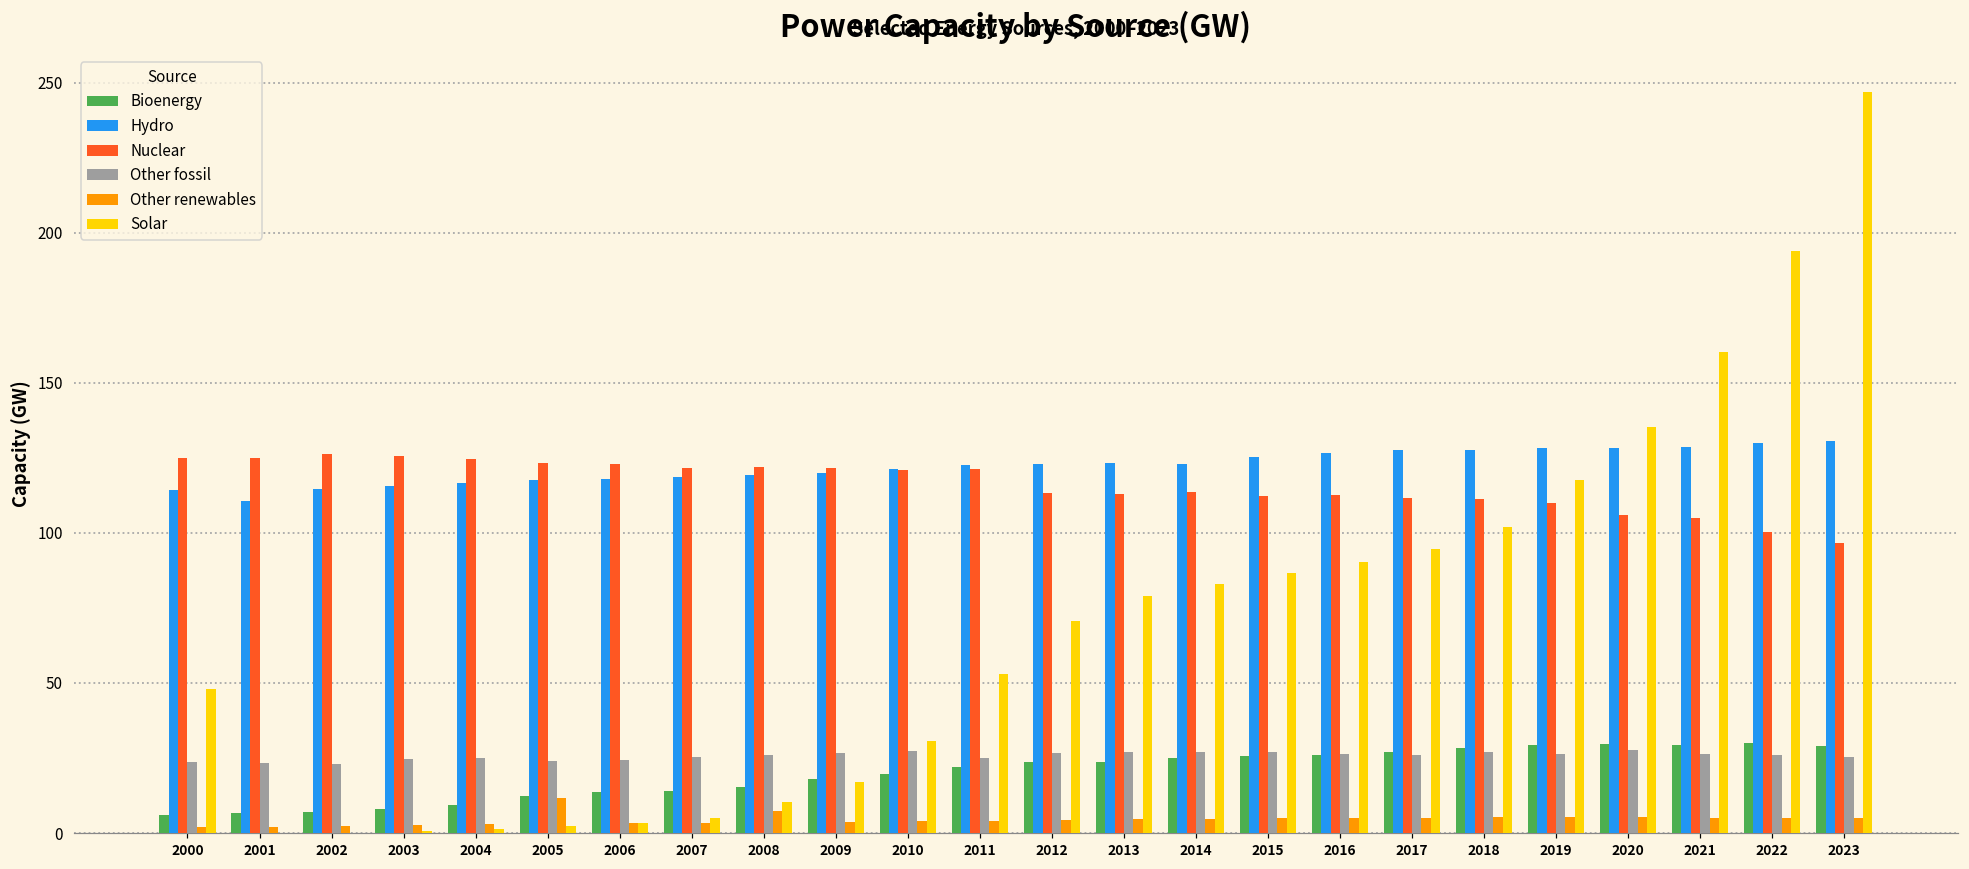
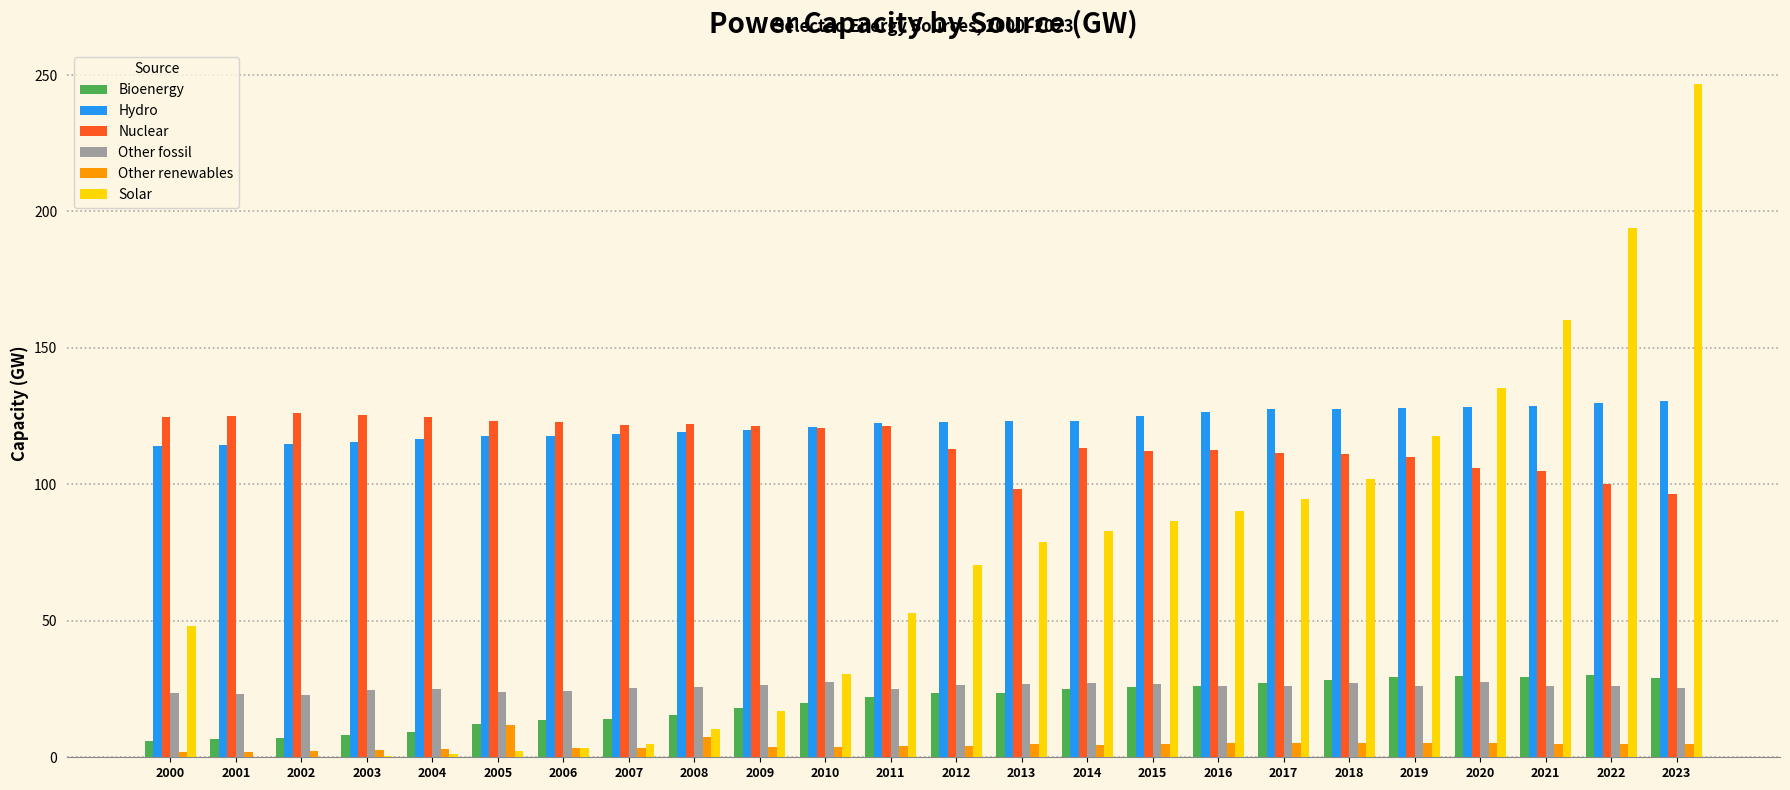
  {
    "Bioenergy": {
      "2000": 6,
      "2001": 7,
      "2002": 7,
      "2003": 8,
      "2004": 9,
      "2005": 12,
      "2006": 14,
      "2007": 14,
      "2008": 15,
      "2009": 18,
      "2010": 20,
      "2011": 22,
      "2012": 24,
      "2013": 24,
      "2014": 25,
      "2015": 26,
      "2016": 26,
      "2017": 27,
      "2018": 28,
      "2019": 29,
      "2020": 30,
      "2021": 29,
      "2022": 30,
      "2023": 29
    },
    "Hydro": {
      "2000": 114,
-     "2001": 111,
+     "2001": 114,
      "2002": 115,
      "2003": 115,
      "2004": 117,
      "2005": 118,
      "2006": 118,
      "2007": 119,
      "2008": 119,
      "2009": 120,
      "2010": 121,
      "2011": 122,
      "2012": 123,
      "2013": 123,
      "2014": 123,
      "2015": 125,
      "2016": 127,
      "2017": 128,
      "2018": 128,
      "2019": 128,
      "2020": 128,
      "2021": 129,
      "2022": 130,
      "2023": 131
    },
    "Nuclear": {
      "2000": 125,
      "2001": 125,
      "2002": 126,
      "2003": 125,
      "2004": 125,
      "2005": 123,
      "2006": 123,
      "2007": 122,
      "2008": 122,
      "2009": 122,
      "2010": 121,
      "2011": 121,
      "2012": 113,
-     "2013": 113,
+     "2013": 98,
      "2014": 113,
      "2015": 112,
      "2016": 112,
      "2017": 111,
      "2018": 111,
      "2019": 110,
      "2020": 106,
      "2021": 105,
      "2022": 100,
      "2023": 97
    },
    "Other fossil": {
      "2000": 24,
      "2001": 23,
      "2002": 23,
      "2003": 25,
      "2004": 25,
      "2005": 24,
      "2006": 24,
      "2007": 25,
      "2008": 26,
      "2009": 27,
      "2010": 27,
      "2011": 25,
      "2012": 27,
      "2013": 27,
      "2014": 27,
      "2015": 27,
      "2016": 26,
      "2017": 26,
      "2018": 27,
      "2019": 26,
      "2020": 28,
      "2021": 26,
      "2022": 26,
      "2023": 25
    },
    "Other renewables": {
      "2000": 2,
      "2001": 2,
      "2002": 2,
      "2003": 3,
      "2004": 3,
      "2005": 12,
      "2006": 3,
      "2007": 3,
      "2008": 7,
      "2009": 4,
      "2010": 4,
      "2011": 4,
      "2012": 4,
      "2013": 5,
      "2014": 5,
      "2015": 5,
      "2016": 5,
      "2017": 5,
      "2018": 5,
      "2019": 5,
      "2020": 5,
      "2021": 5,
      "2022": 5,
      "2023": 5
    },
    "Solar": {
      "2000": 48,
      "2004": 1,
      "2005": 2,
      "2006": 3,
      "2007": 5,
      "2008": 10,
      "2009": 17,
      "2010": 30,
      "2011": 53,
      "2012": 71,
      "2013": 79,
      "2014": 83,
      "2015": 87,
      "2016": 90,
      "2017": 95,
      "2018": 102,
      "2019": 118,
      "2020": 135,
      "2021": 160,
      "2022": 194,
      "2023": 247
    }
  }
